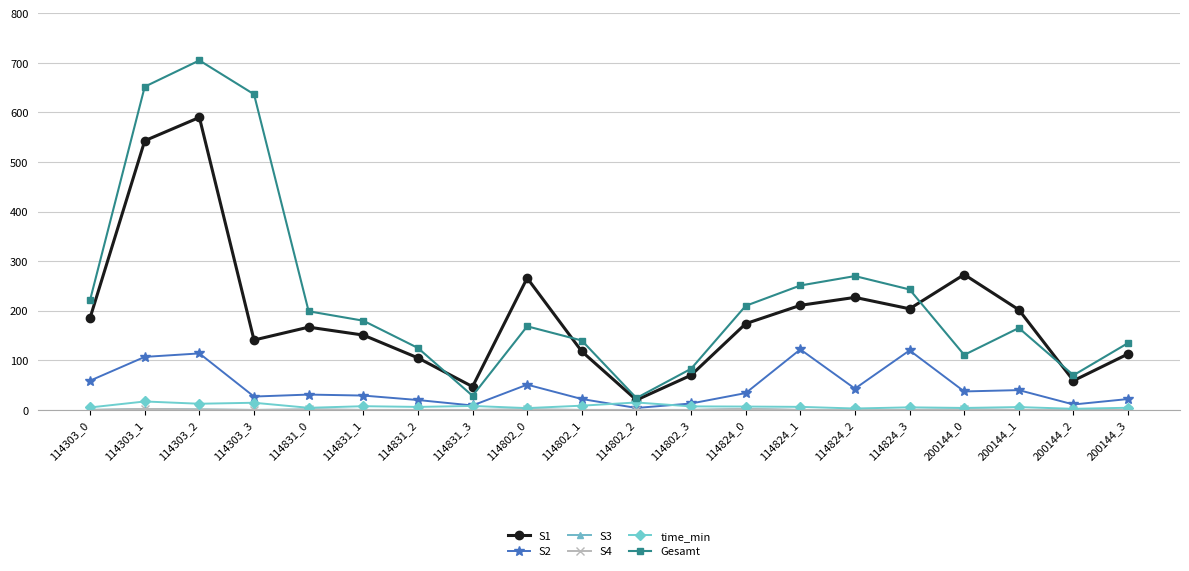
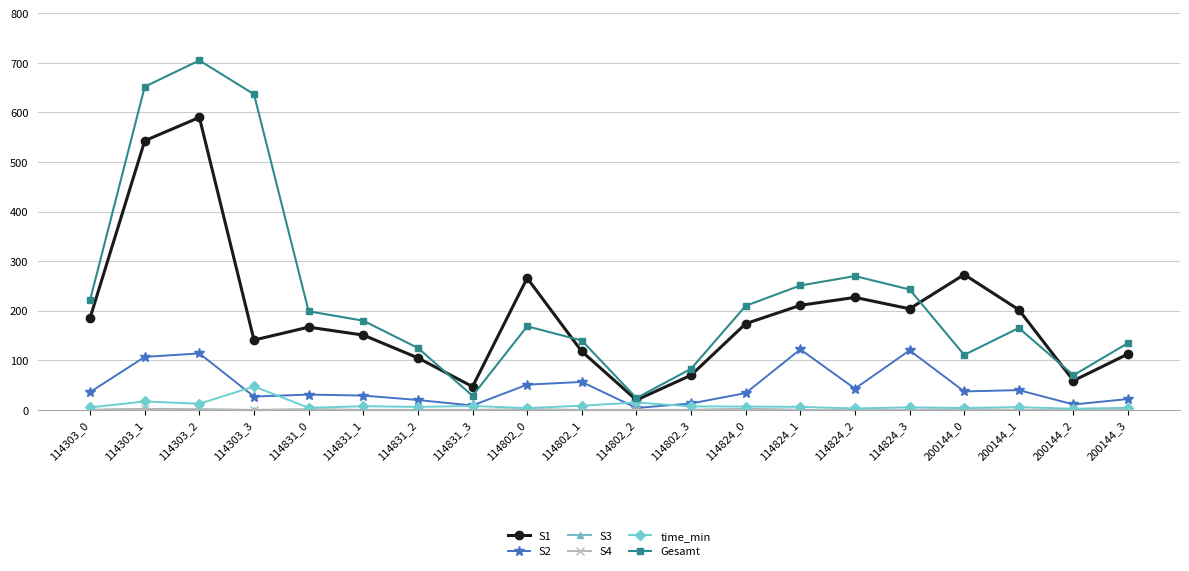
  {
    "S1": {
      "114303_0": 190,
      "114303_1": 540,
      "114303_2": 590,
      "114303_3": 140,
      "114831_0": 170,
      "114831_1": 150,
      "114831_2": 110,
      "114831_3": 50,
      "114802_0": 270,
      "114802_1": 120,
      "114802_3": 70,
      "114824_0": 170,
      "114824_1": 210,
      "114824_2": 230,
      "114824_3": 200,
      "200144_0": 270,
      "200144_1": 200,
      "200144_2": 60,
      "200144_3": 110
    },
    "S2": {
-     "114303_0": 60,
+     "114303_0": 40,
      "114303_1": 110,
      "114303_2": 110,
      "114303_3": 30,
      "114831_0": 30,
      "114831_1": 30,
      "114831_2": 20,
      "114802_0": 50,
-     "114802_1": 20,
+     "114802_1": 60,
      "114802_3": 10,
      "114824_0": 30,
      "114824_1": 120,
      "114824_2": 40,
      "114824_3": 120,
      "200144_0": 40,
      "200144_1": 40,
      "200144_2": 10,
      "200144_3": 20
    },
    "S4": {
      "114303_1": 0,
      "114303_2": 0,
      "114303_3": 0,
      "114831_1": 0,
      "114831_2": 0,
      "114831_3": 0,
      "114802_1": 0,
      "114802_3": 0,
      "114824_1": 0,
      "114824_3": 0,
      "200144_1": 0
    },
    "time_min": {
      "114303_1": 20,
      "114303_2": 10,
-     "114303_3": 10,
+     "114303_3": 50,
      "114831_1": 10,
      "114831_2": 10,
      "114802_1": 10,
      "114802_3": 10,
      "114824_1": 10,
      "114824_3": 10,
      "200144_1": 10
    },
    "Gesamt": {
      "114303_0": 220,
      "114303_1": 650,
      "114303_2": 710,
      "114303_3": 640,
      "114831_0": 200,
      "114831_1": 180,
      "114831_2": 130,
      "114831_3": 30,
      "114802_0": 170,
      "114802_1": 140,
      "114802_3": 80,
      "114824_0": 210,
      "114824_1": 250,
      "114824_2": 270,
      "114824_3": 240,
      "200144_0": 110,
      "200144_1": 170,
      "200144_2": 70,
      "200144_3": 140
    }
  }
